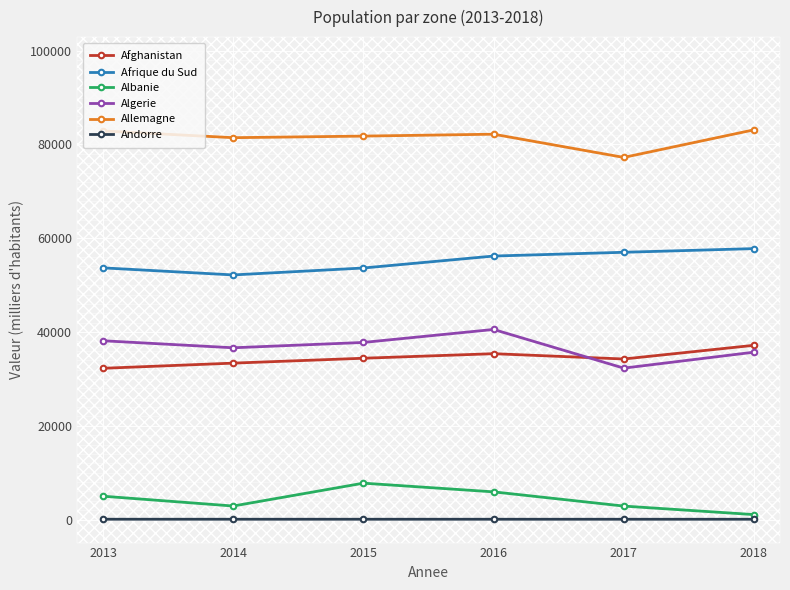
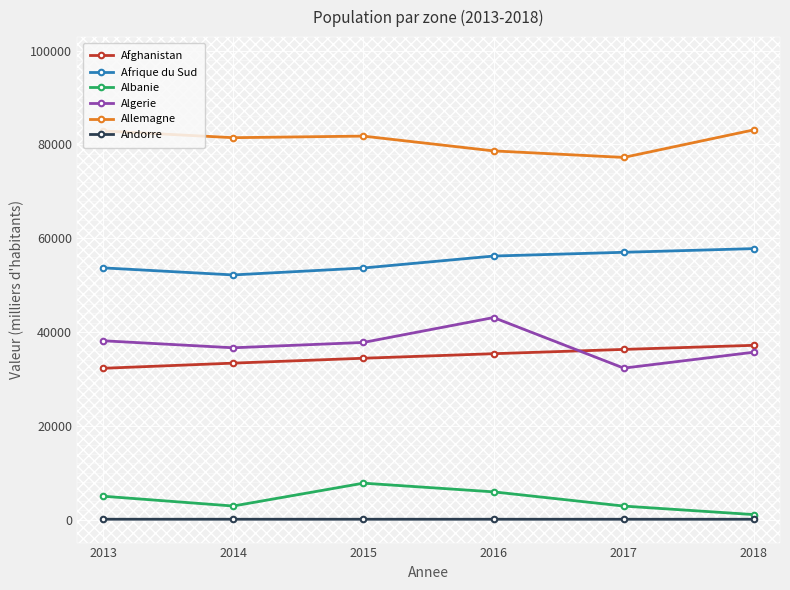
  {
    "Afghanistan": {
      "2013": 32000,
      "2014": 33000,
      "2015": 34000,
      "2016": 35000,
-     "2017": 34000,
+     "2017": 36000,
      "2018": 37000
    },
    "Afrique du Sud": {
      "2013": 54000,
      "2014": 52000,
      "2015": 54000,
      "2016": 56000,
      "2017": 57000,
      "2018": 58000
    },
    "Albanie": {
      "2013": 5000,
      "2014": 3000,
      "2015": 8000,
      "2016": 6000,
      "2017": 3000,
      "2018": 1000
    },
    "Algerie": {
      "2013": 38000,
      "2014": 37000,
      "2015": 38000,
-     "2016": 41000,
+     "2016": 43000,
      "2017": 32000,
      "2018": 36000
    },
    "Allemagne": {
      "2014": 81000,
      "2015": 82000,
-     "2016": 82000,
+     "2016": 79000,
      "2017": 77000,
      "2018": 83000
    },
    "Andorre": {
      "2013": 0,
      "2014": 0,
      "2015": 0,
      "2016": 0,
      "2017": 0,
      "2018": 0
    }
  }
